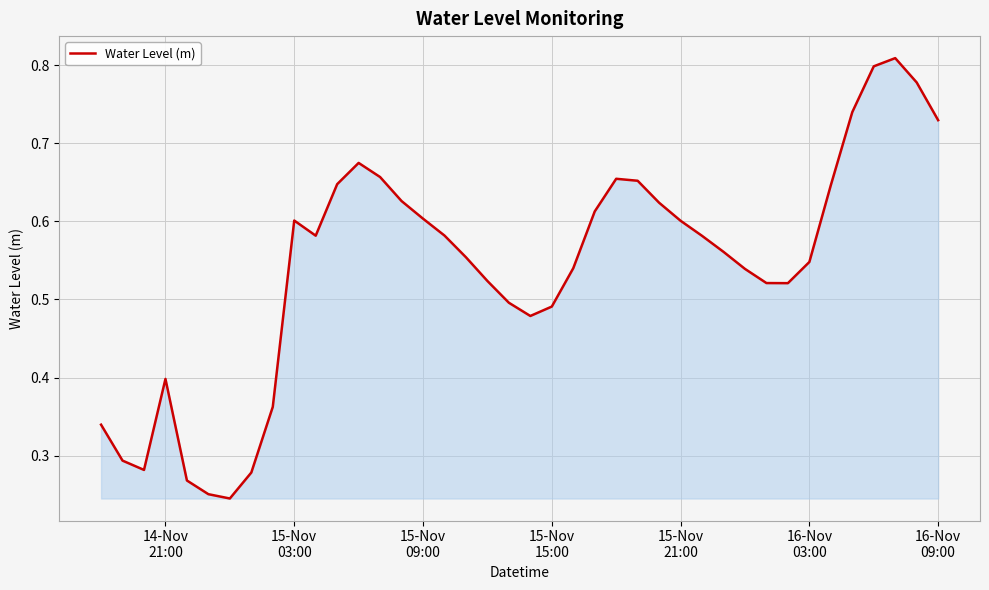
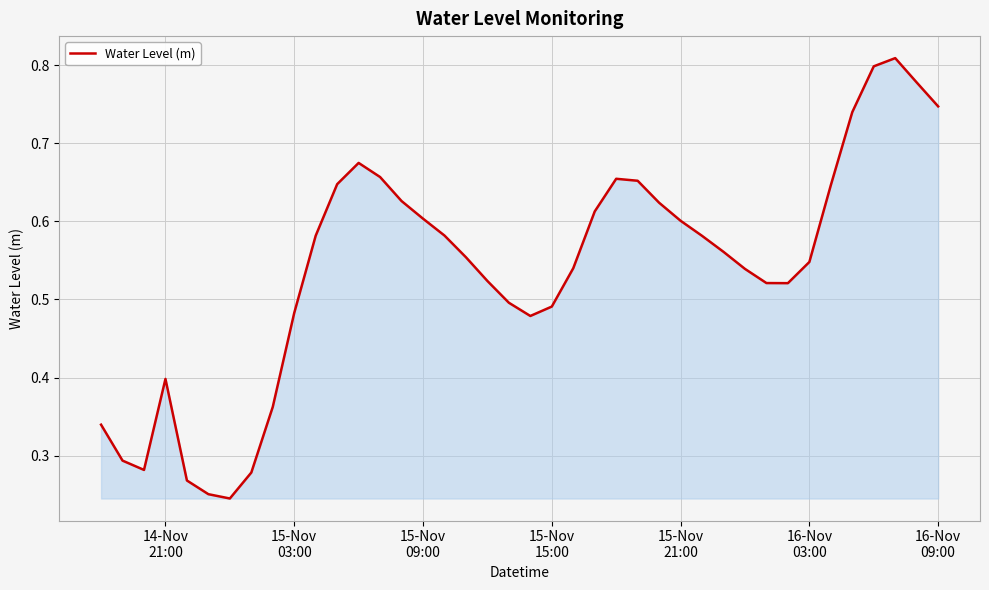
  {
    "14-Nov 21:00": 0.40,
-   "15-Nov 03:00": 0.60,
+   "15-Nov 03:00": 0.48,
    "15-Nov 09:00": 0.60,
    "15-Nov 15:00": 0.49,
    "15-Nov 21:00": 0.60,
    "16-Nov 03:00": 0.55,
-   "16-Nov 09:00": 0.73
+   "16-Nov 09:00": 0.75
  }
